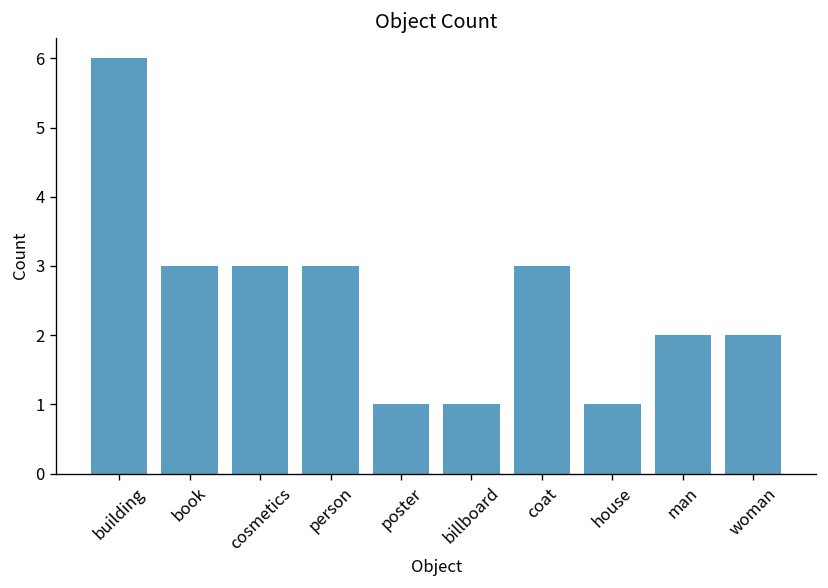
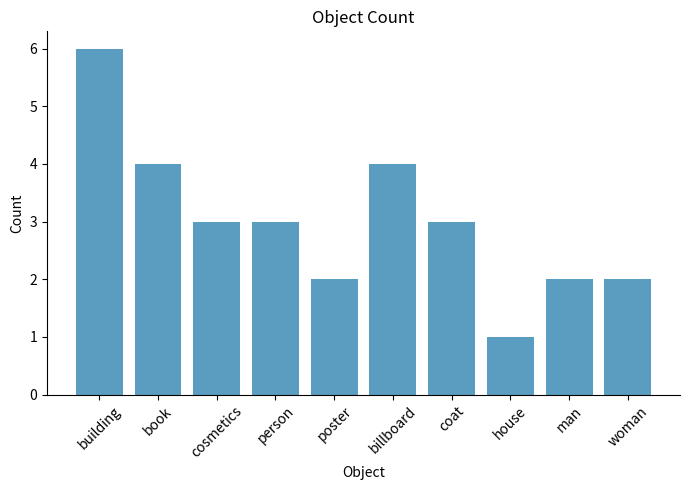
  {
    "building": 6,
-   "book": 3,
+   "book": 4,
    "cosmetics": 3,
    "person": 3,
-   "poster": 1,
-   "billboard": 1,
+   "poster": 2,
+   "billboard": 4,
    "coat": 3,
    "house": 1,
    "man": 2,
    "woman": 2
  }
